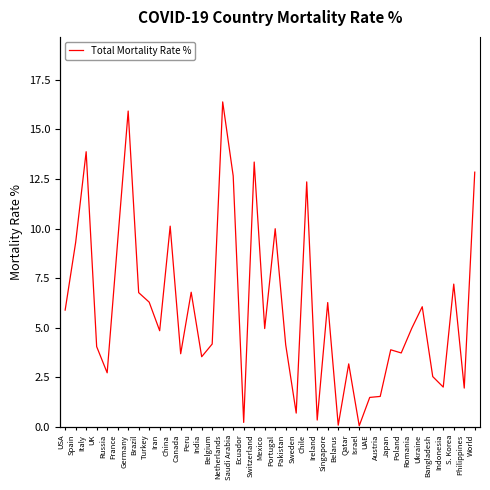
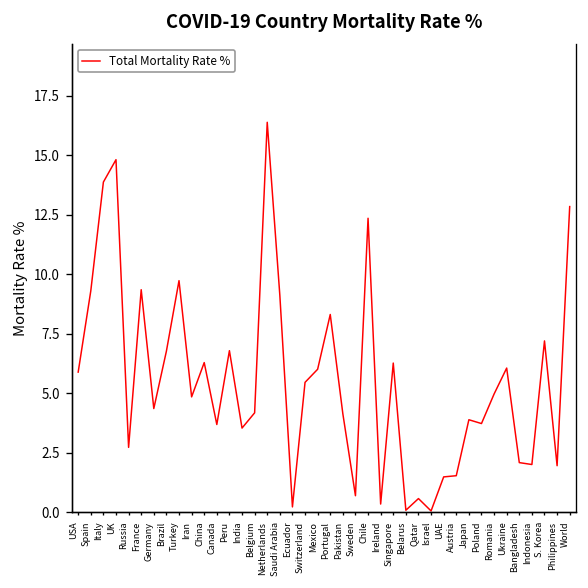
  {
    "USA": 5.9,
    "Spain": 9.3,
    "Italy": 13.9,
-   "UK": 4.1,
+   "UK": 14.8,
    "Russia": 2.7,
    "France": 9.4,
-   "Germany": 15.9,
+   "Germany": 4.4,
    "Brazil": 6.8,
-   "Turkey": 6.3,
+   "Turkey": 9.7,
    "Iran": 4.9,
-   "China": 10.1,
+   "China": 6.3,
    "Canada": 3.7,
    "Peru": 6.8,
    "India": 3.5,
    "Belgium": 4.2,
    "Netherlands": 16.4,
-   "Saudi Arabia": 12.7,
+   "Saudi Arabia": 9.1,
    "Ecuador": 0.2,
-   "Switzerland": 13.4,
-   "Mexico": 5.0,
-   "Portugal": 10.0,
+   "Switzerland": 5.5,
+   "Mexico": 6.0,
+   "Portugal": 8.3,
    "Pakistan": 4.1,
    "Sweden": 0.7,
    "Chile": 12.4,
    "Ireland": 0.4,
    "Singapore": 6.3,
    "Belarus": 0.1,
-   "Qatar": 3.2,
+   "Qatar": 0.6,
    "Israel": 0.1,
    "UAE": 1.5,
    "Austria": 1.5,
    "Japan": 3.9,
    "Poland": 3.7,
    "Romania": 5.0,
    "Ukraine": 6.1,
-   "Bangladesh": 2.5,
+   "Bangladesh": 2.1,
    "Indonesia": 2.0,
    "S. Korea": 7.2,
    "Philippines": 2.0,
    "World": 12.8
  }
